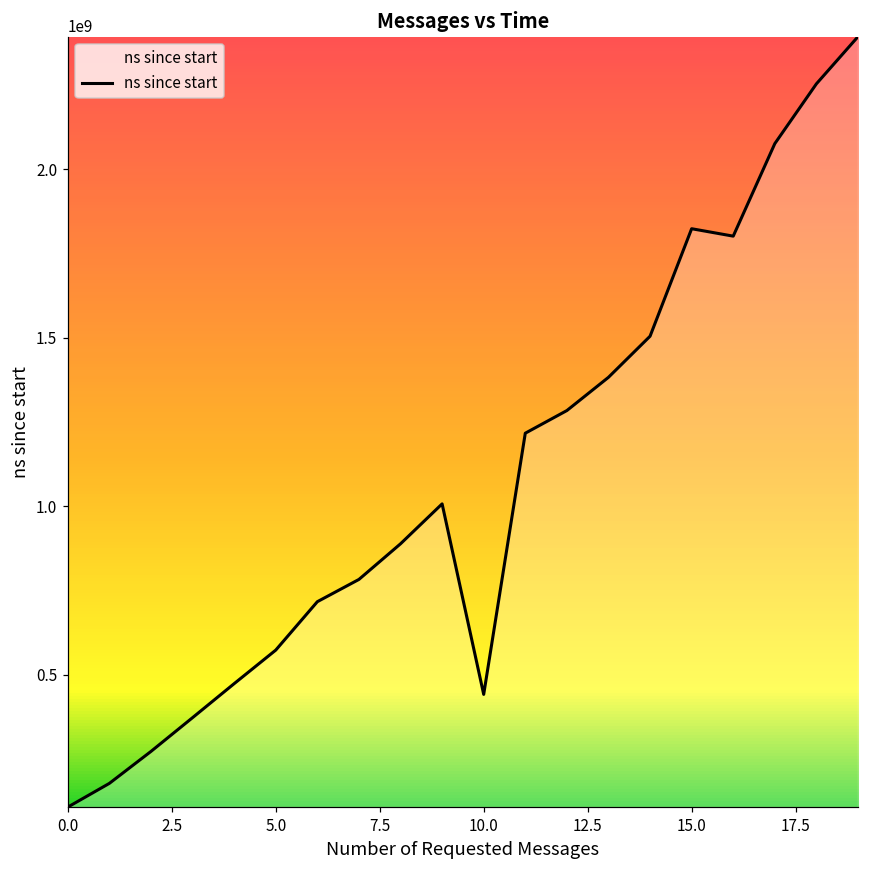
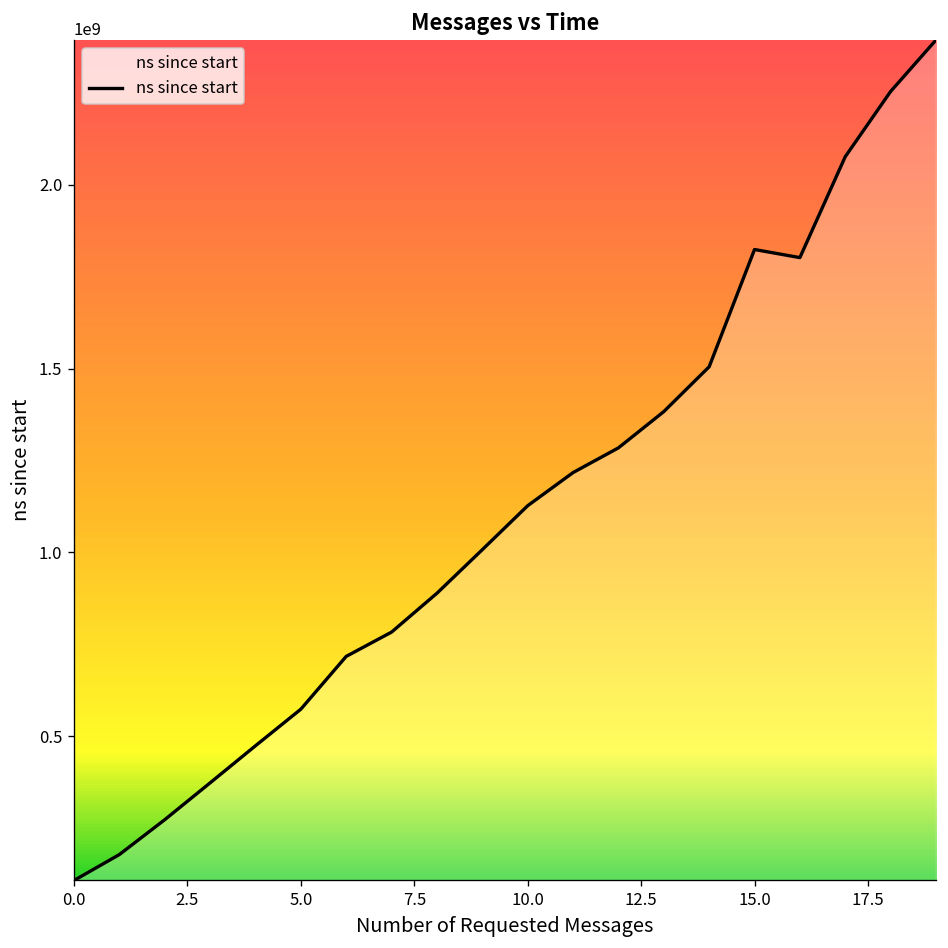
  {
    "0.0": 110000000,
    "5.0": 570000000,
-   "10.0": 440000000,
+   "10.0": 1130000000,
    "15.0": 1820000000
  }
